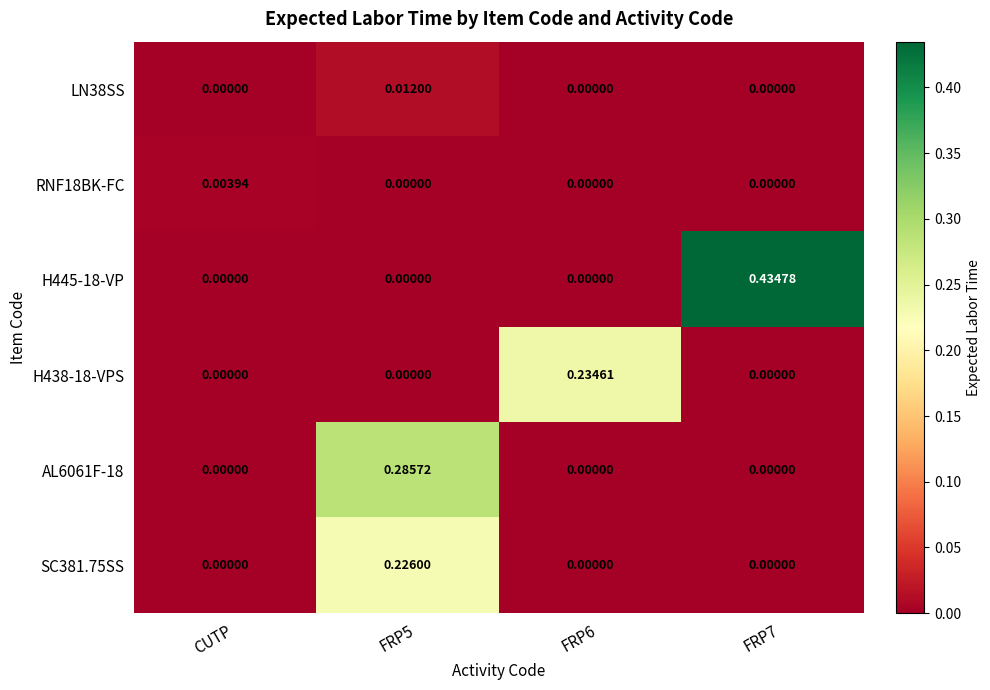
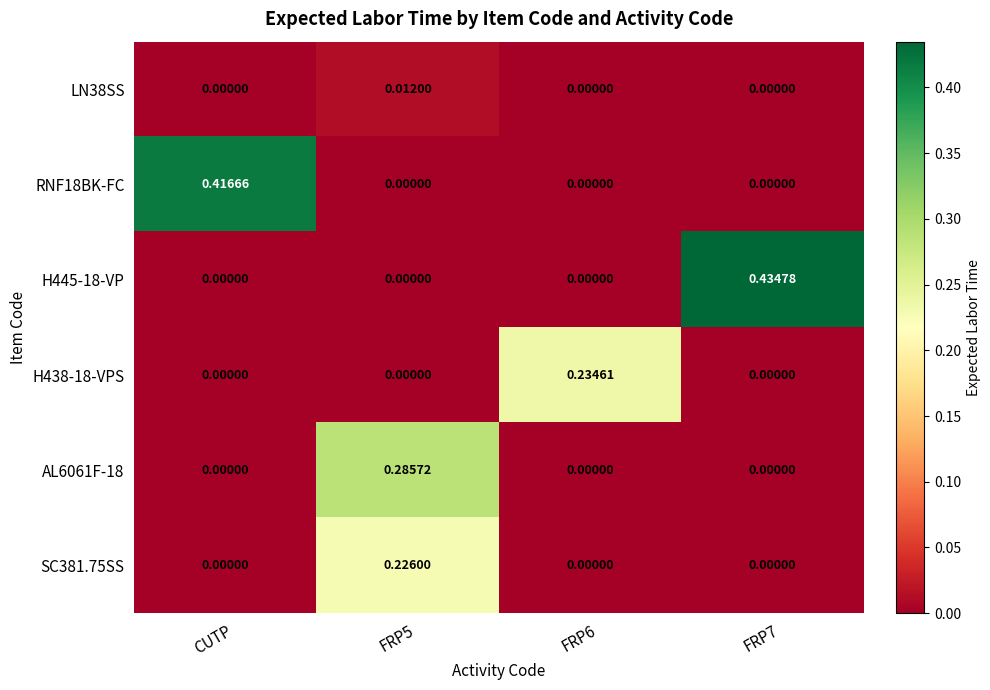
  {
    "LN38SS": {
      "CUTP": 0.00000,
      "FRP5": 0.01200,
      "FRP6": 0.00000,
      "FRP7": 0.00000
    },
    "RNF18BK-FC": {
-     "CUTP": 0.00394,
+     "CUTP": 0.41666,
      "FRP5": 0.00000,
      "FRP6": 0.00000,
      "FRP7": 0.00000
    },
    "H445-18-VP": {
      "CUTP": 0.00000,
      "FRP5": 0.00000,
      "FRP6": 0.00000,
      "FRP7": 0.43478
    },
    "H438-18-VPS": {
      "CUTP": 0.00000,
      "FRP5": 0.00000,
      "FRP6": 0.23461,
      "FRP7": 0.00000
    },
    "AL6061F-18": {
      "CUTP": 0.00000,
      "FRP5": 0.28572,
      "FRP6": 0.00000,
      "FRP7": 0.00000
    },
    "SC381.75SS": {
      "CUTP": 0.00000,
      "FRP5": 0.22600,
      "FRP6": 0.00000,
      "FRP7": 0.00000
    }
  }
